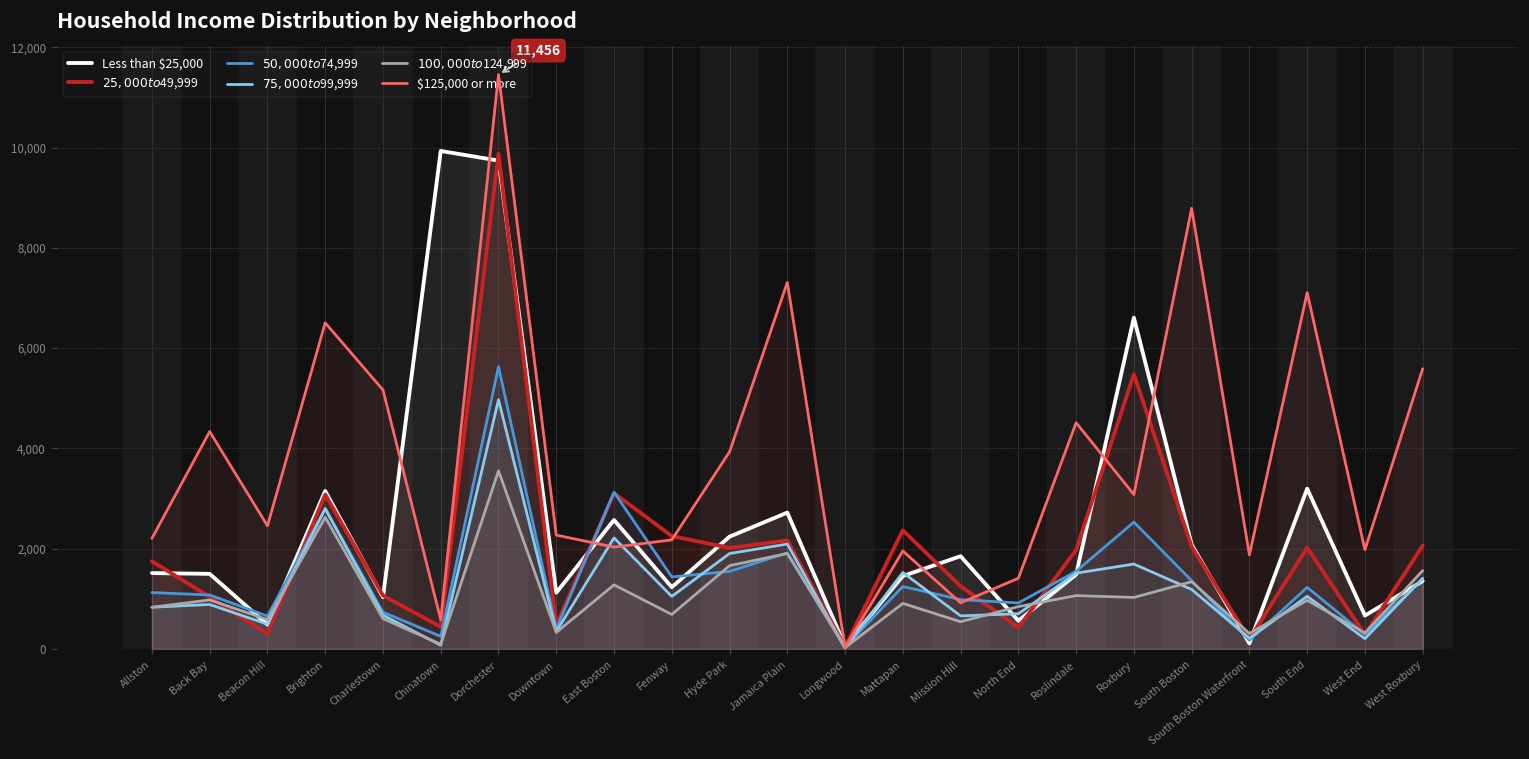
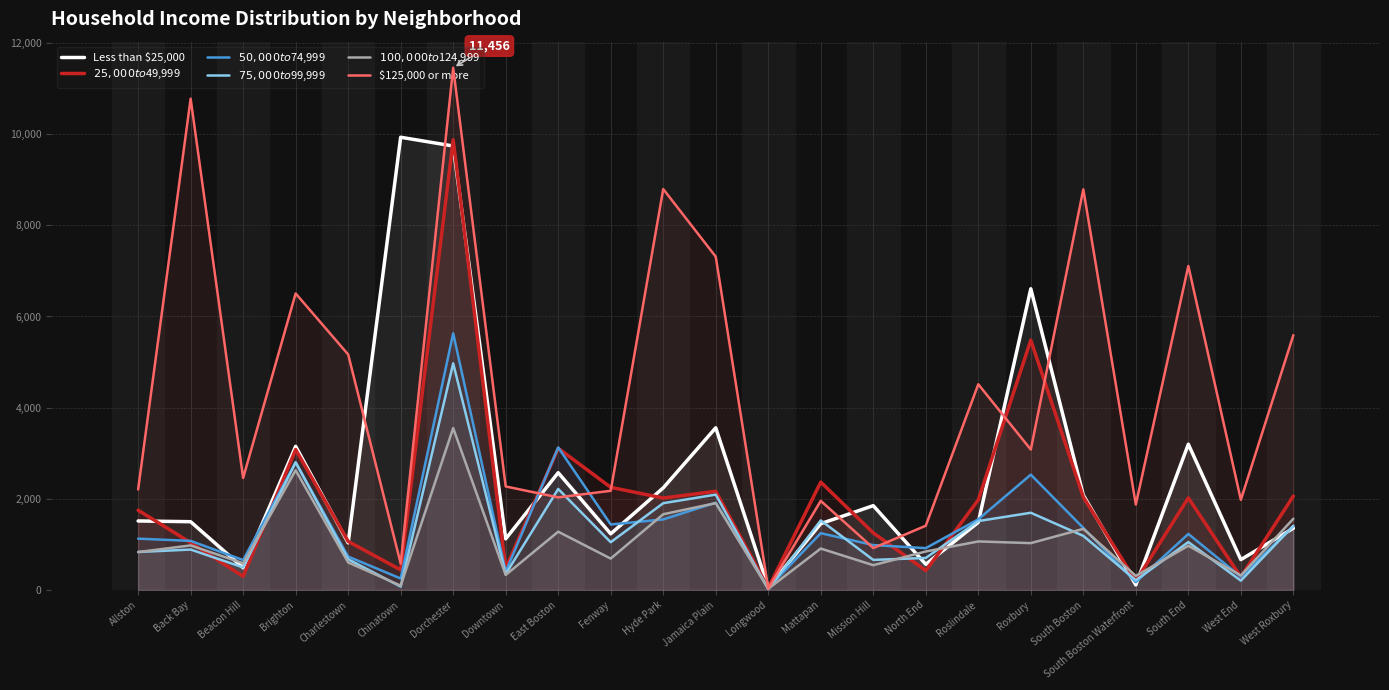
  {
    "Less than $25,000": {
      "Allston": "1,500",
      "Back Bay": "1,500",
      "Brighton": "3,200",
      "Chinatown": "9,900",
      "Dorchester": "9,700",
      "Downtown": "1,100",
      "East Boston": "2,600",
      "Fenway": "1,200",
      "Hyde Park": "2,200",
-     "Jamaica Plain": "2,700",
+     "Jamaica Plain": "3,600",
      "Mattapan": "1,500",
      "Mission Hill": "1,900",
      "North End": "600",
      "Roxbury": "6,600",
      "South Boston Waterfront": "100",
      "South End": "3,200",
      "West End": "700"
    },
    "$125,000 or more": {
      "Allston": "2,200",
-     "Back Bay": "4,300",
+     "Back Bay": "10,800",
      "Beacon Hill": "2,500",
      "Brighton": "6,500",
      "Charlestown": "5,200",
      "Chinatown": "600",
      "Downtown": "2,300",
      "East Boston": "2,000",
      "Fenway": "2,200",
-     "Hyde Park": "3,900",
+     "Hyde Park": "8,800",
      "Jamaica Plain": "7,300",
      "Mattapan": "2,000",
      "Mission Hill": "900",
      "North End": "1,400",
      "Roslindale": "4,500",
      "Roxbury": "3,100",
      "South Boston": "8,800",
      "South Boston Waterfront": "1,900",
      "South End": "7,100",
      "West End": "2,000",
      "West Roxbury": "5,600"
    }
  }
